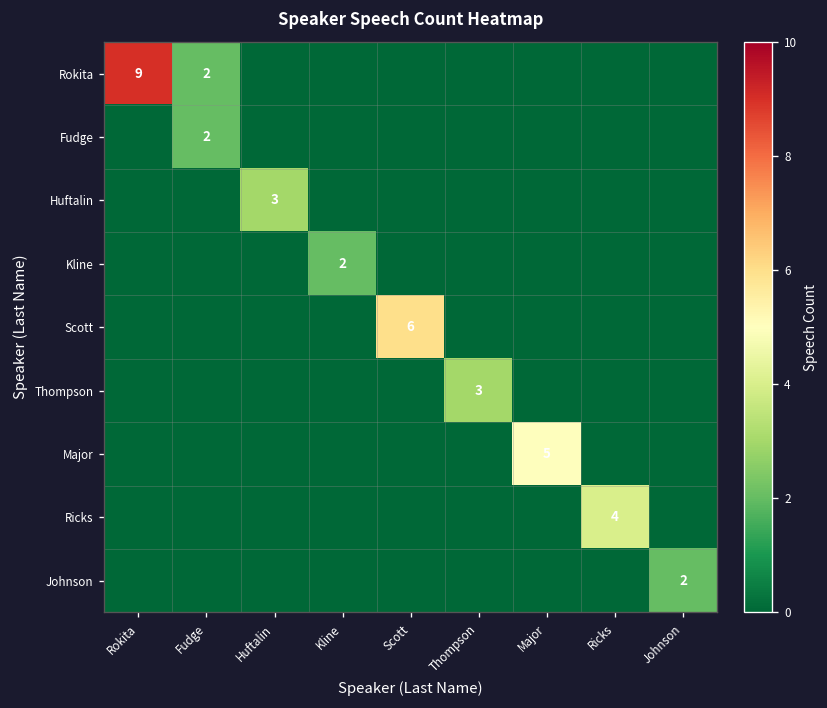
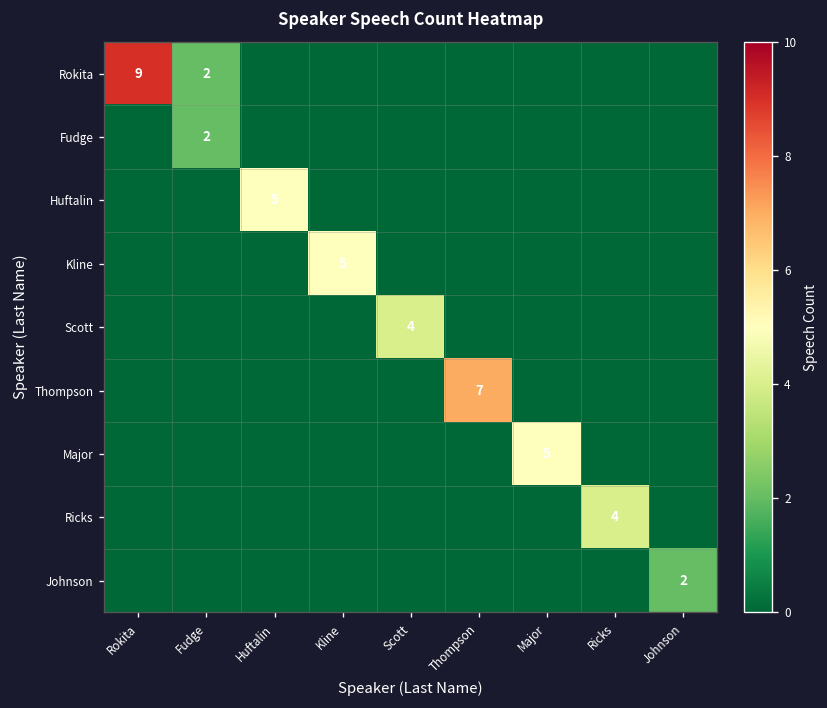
  {
    "Rokita": {
      "Rokita": 9,
      "Fudge": 2
    },
    "Fudge": {
      "Fudge": 2
    },
    "Huftalin": {
-     "Huftalin": 3
+     "Huftalin": 5
    },
    "Kline": {
-     "Kline": 2
+     "Kline": 5
    },
    "Scott": {
-     "Scott": 6
+     "Scott": 4
    },
    "Thompson": {
-     "Thompson": 3
+     "Thompson": 7
    },
    "Major": {
      "Major": 5
    },
    "Ricks": {
      "Ricks": 4
    },
    "Johnson": {
      "Johnson": 2
    }
  }
